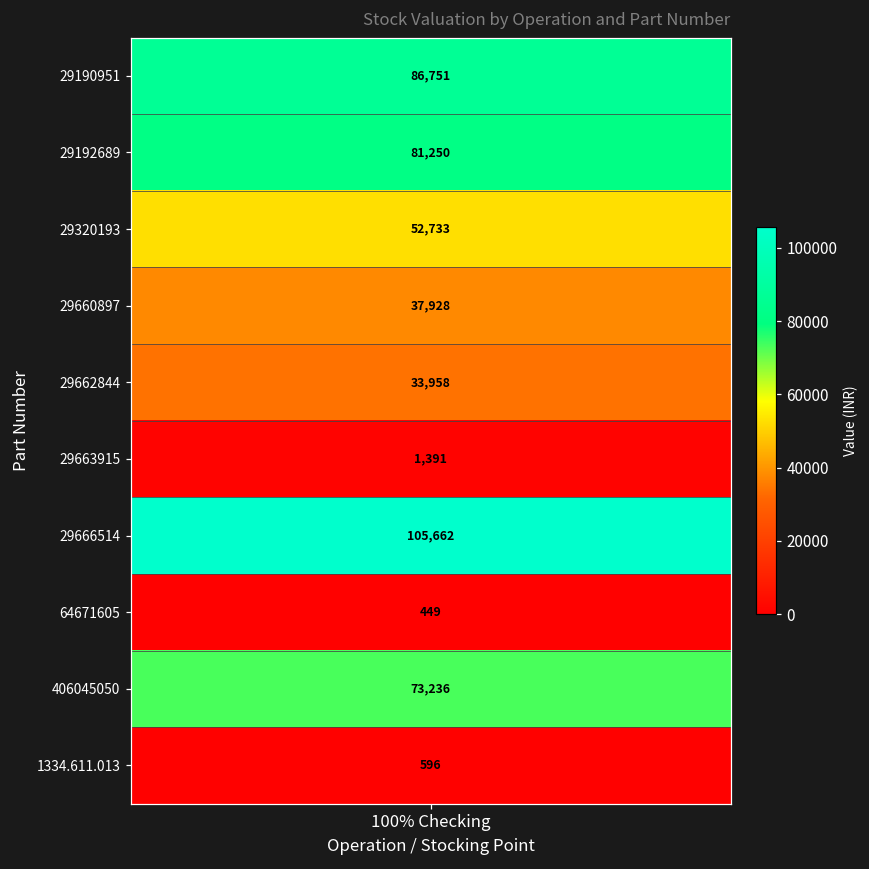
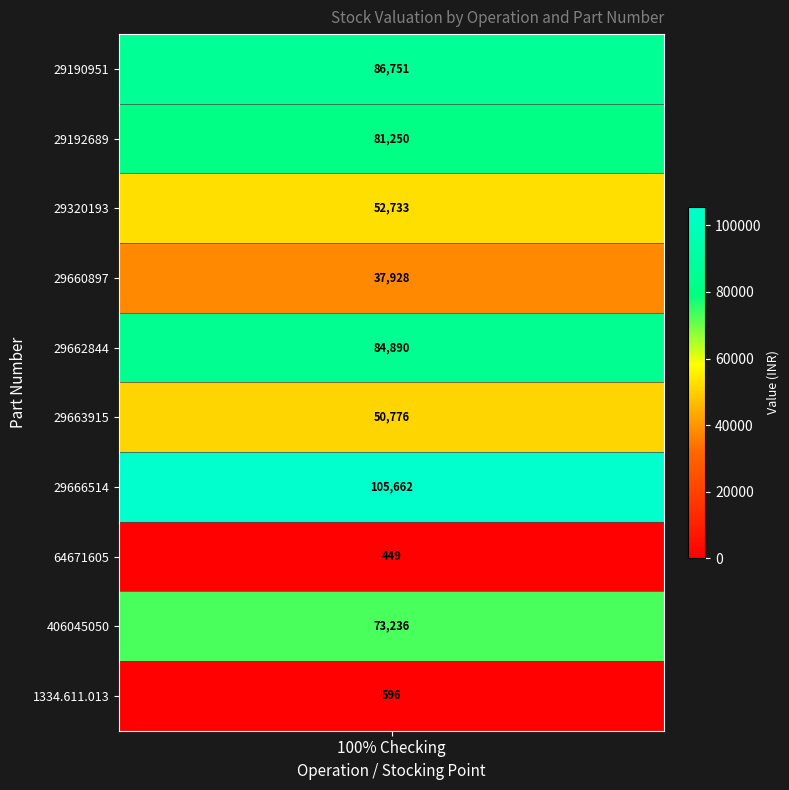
  {
    "29190951": {
      "100% Checking": "86,751"
    },
    "29192689": {
      "100% Checking": "81,250"
    },
    "29320193": {
      "100% Checking": "52,733"
    },
    "29660897": {
      "100% Checking": "37,928"
    },
    "29662844": {
-     "100% Checking": "33,958"
+     "100% Checking": "84,890"
    },
    "29663915": {
-     "100% Checking": "1,391"
+     "100% Checking": "50,776"
    },
    "29666514": {
      "100% Checking": "105,662"
    },
    "64671605": {
      "100% Checking": "449"
    },
    "406045050": {
      "100% Checking": "73,236"
    },
    "1334.611.013": {
      "100% Checking": "596"
    }
  }
